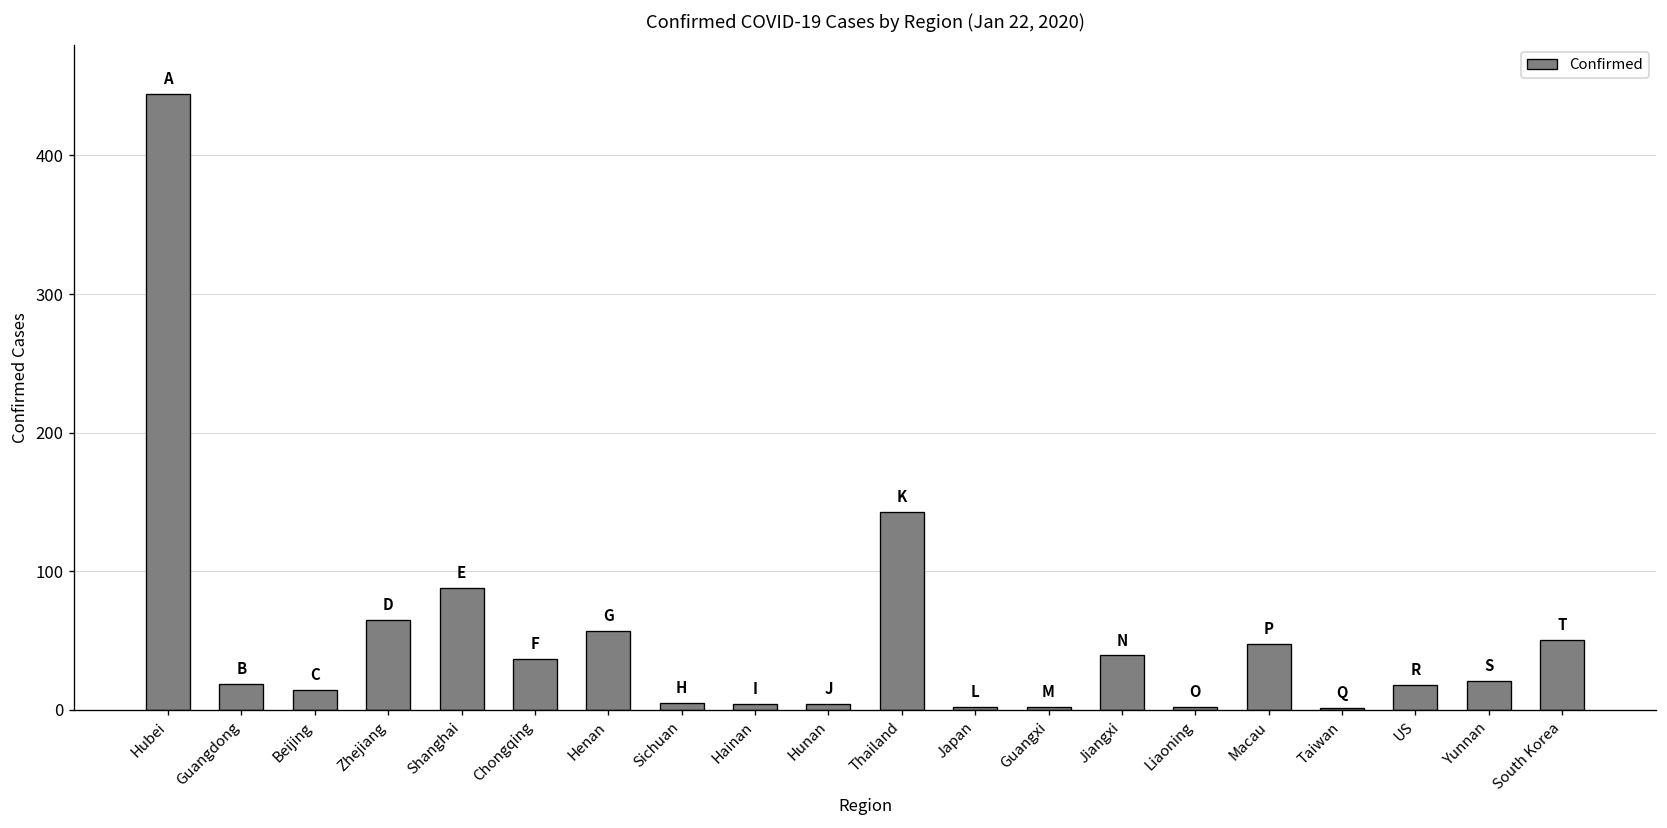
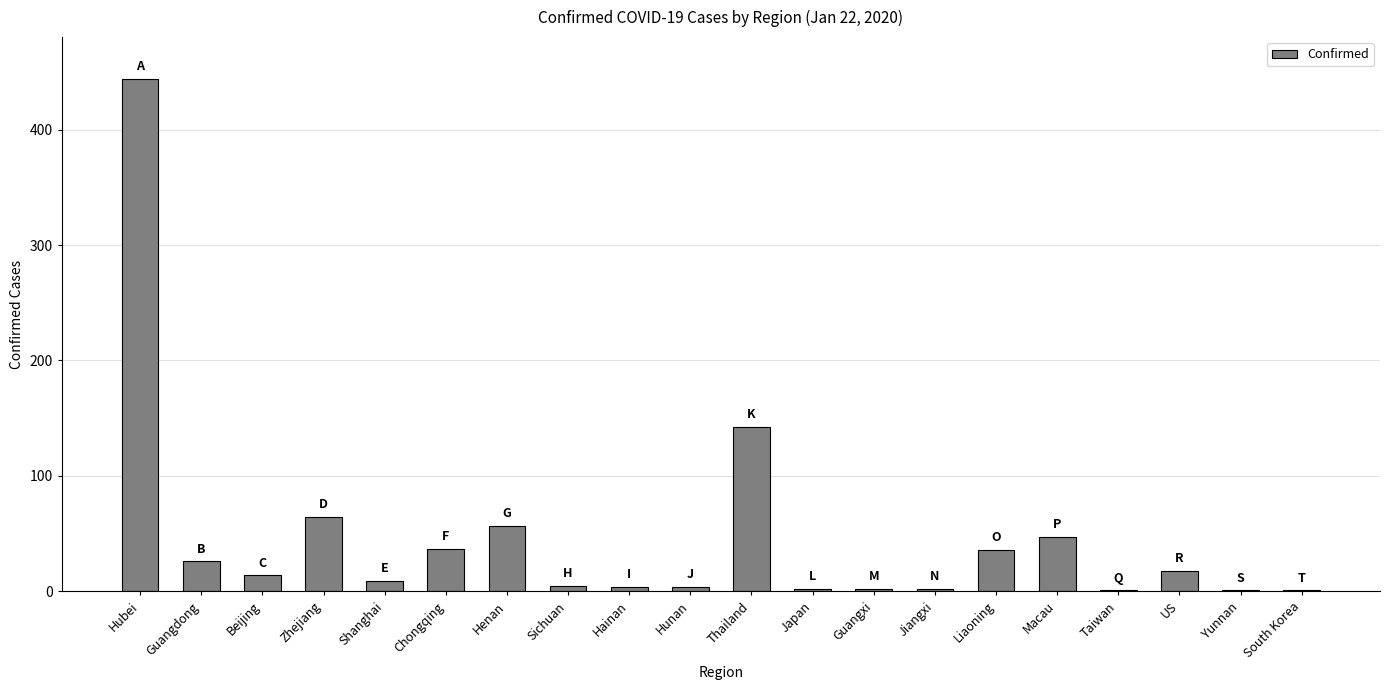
  {
    "Hubei": 444,
-   "Guangdong": 19,
+   "Guangdong": 26,
    "Beijing": 14,
    "Zhejiang": 65,
-   "Shanghai": 88,
+   "Shanghai": 9,
    "Chongqing": 37,
    "Henan": 57,
    "Sichuan": 5,
    "Hainan": 4,
    "Hunan": 4,
    "Thailand": 143,
-   "Jiangxi": 39,
-   "Liaoning": 2,
+   "Jiangxi": 2,
+   "Liaoning": 36,
    "Macau": 48,
    "US": 18,
-   "Yunnan": 21,
-   "South Korea": 50
+   "Yunnan": 1,
+   "South Korea": 1
  }
